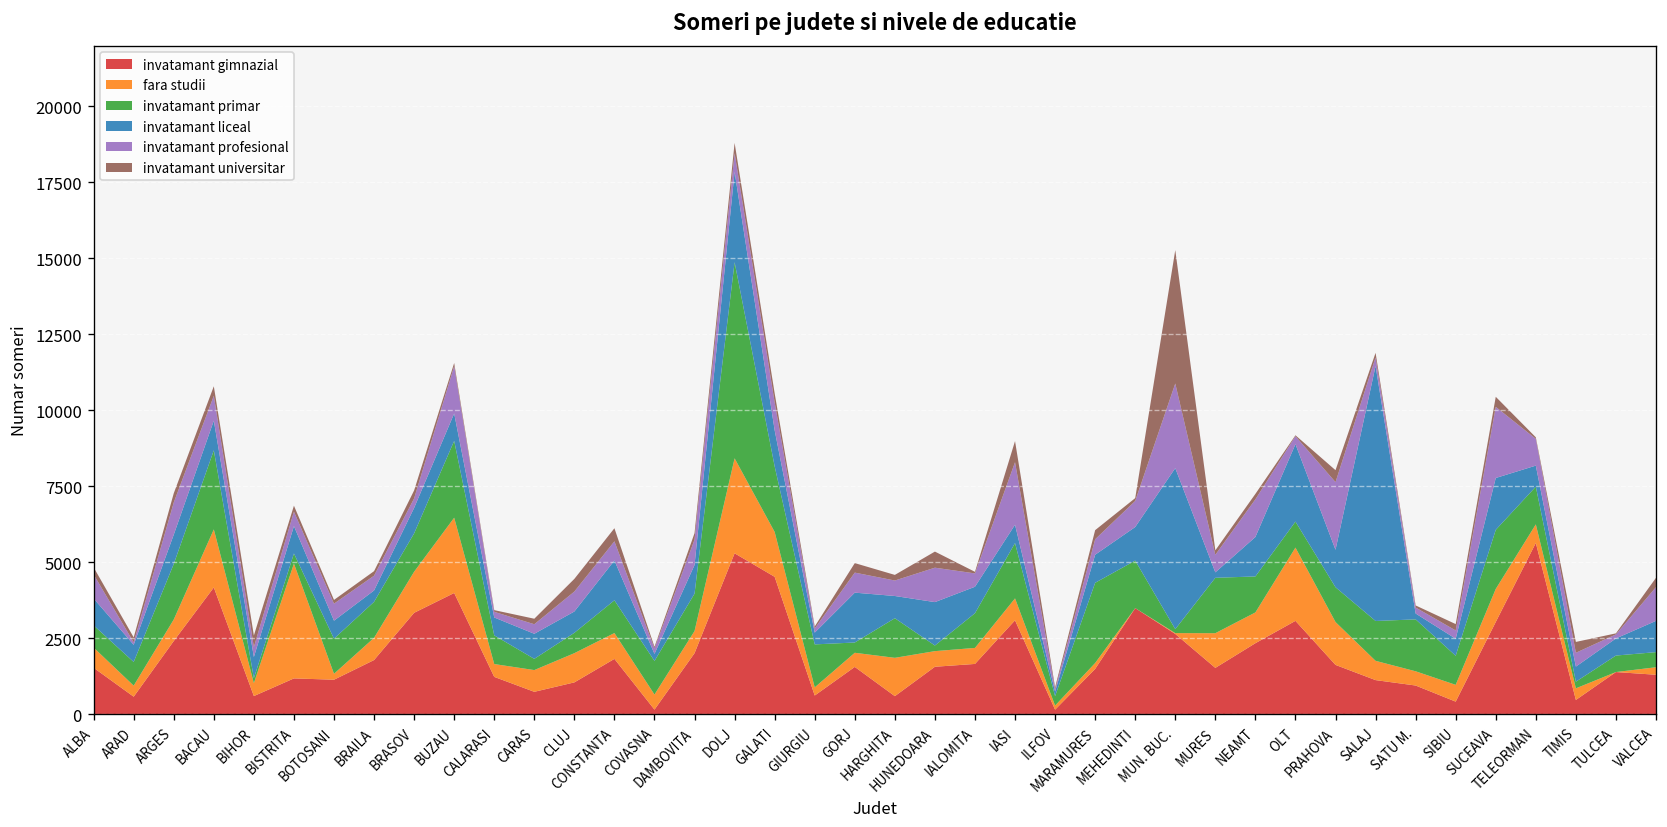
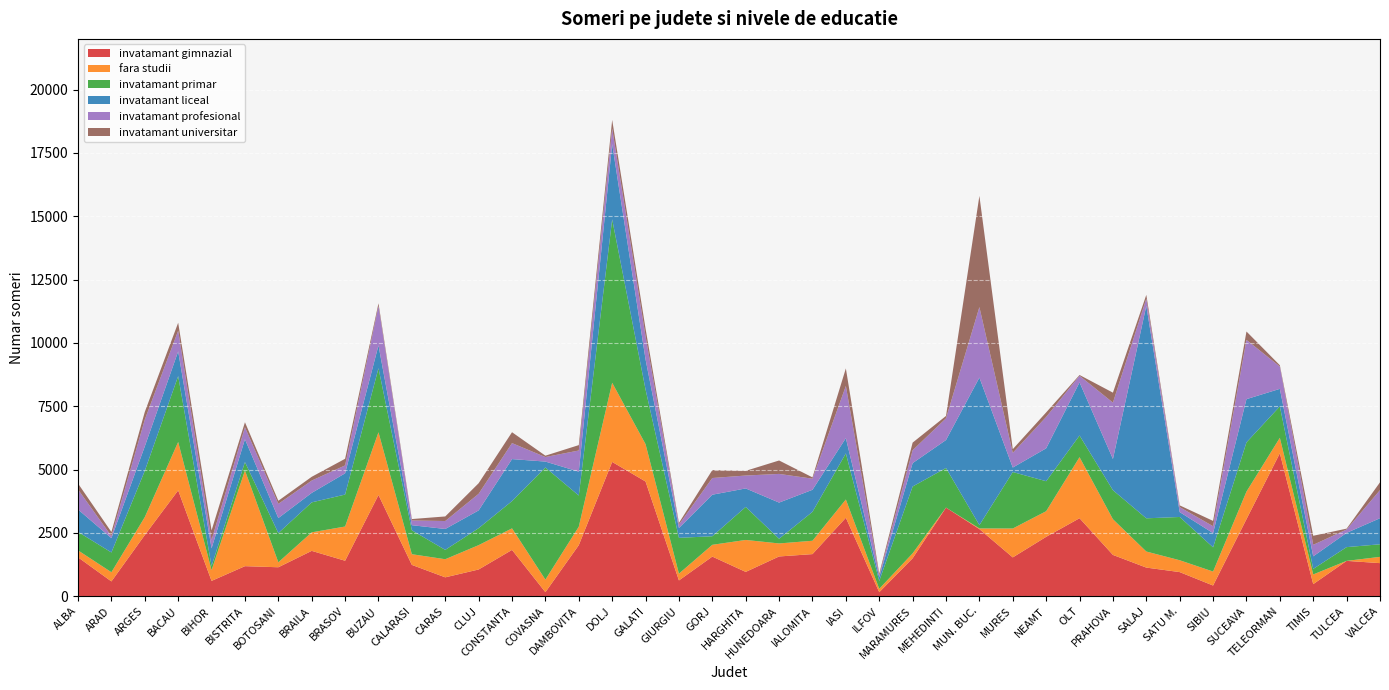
  {
    "invatamant gimnazial": {
      "ALBA": 1500,
      "ARAD": 600,
      "ARGES": 2400,
      "BACAU": 4200,
      "BIHOR": 600,
      "BISTRITA": 1200,
      "BOTOSANI": 1100,
      "BRAILA": 1800,
-     "BRASOV": 3300,
+     "BRASOV": 1400,
      "BUZAU": 4000,
      "CALARASI": 1200,
      "CARAS": 700,
      "CLUJ": 1100,
      "CONSTANTA": 1800,
      "COVASNA": 200,
      "DAMBOVITA": 2000,
      "DOLJ": 5300,
      "GALATI": 4500,
      "GIURGIU": 600,
      "GORJ": 1600,
-     "HARGHITA": 600,
+     "HARGHITA": 1000,
      "HUNEDOARA": 1600,
      "IALOMITA": 1700,
      "IASI": 3100,
      "ILFOV": 200,
      "MARAMURES": 1500,
      "MURES": 1500,
      "NEAMT": 2300,
      "OLT": 3100,
      "PRAHOVA": 1600,
      "SALAJ": 1100,
      "SATU M.": 1000,
      "SIBIU": 400,
      "SUCEAVA": 3000,
      "TELEORMAN": 5600,
      "TIMIS": 500,
      "VALCEA": 1300
    },
    "fara studii": {
-     "ALBA": 700,
+     "ALBA": 300,
      "ARAD": 400,
      "ARGES": 700,
      "BACAU": 1900,
      "BIHOR": 400,
      "BISTRITA": 3800,
      "BOTOSANI": 200,
      "BRAILA": 700,
      "BRASOV": 1400,
      "BUZAU": 2500,
      "CALARASI": 400,
      "CARAS": 700,
      "CLUJ": 1000,
      "CONSTANTA": 900,
      "COVASNA": 500,
      "DAMBOVITA": 700,
      "DOLJ": 3100,
      "GALATI": 1500,
      "GIURGIU": 300,
      "GORJ": 500,
      "HARGHITA": 1300,
      "HUNEDOARA": 500,
      "IALOMITA": 500,
      "IASI": 700,
      "ILFOV": 100,
      "MARAMURES": 200,
      "MURES": 1100,
      "NEAMT": 1000,
      "OLT": 2400,
      "PRAHOVA": 1400,
      "SALAJ": 600,
      "SATU M.": 500,
      "SIBIU": 600,
      "SUCEAVA": 1100,
      "TELEORMAN": 600,
      "TIMIS": 400,
      "VALCEA": 200
    },
    "invatamant primar": {
      "ALBA": 700,
      "ARAD": 800,
      "ARGES": 1800,
      "BACAU": 2600,
      "BIHOR": 200,
      "BISTRITA": 300,
      "BOTOSANI": 1200,
      "BRAILA": 1200,
      "BRASOV": 1300,
      "BUZAU": 2500,
      "CALARASI": 900,
      "CARAS": 400,
      "CLUJ": 700,
      "CONSTANTA": 1100,
-     "COVASNA": 1100,
+     "COVASNA": 4400,
      "DAMBOVITA": 1200,
      "DOLJ": 6500,
      "GALATI": 2200,
      "GIURGIU": 1400,
      "GORJ": 300,
      "HARGHITA": 1300,
      "HUNEDOARA": 200,
      "IALOMITA": 1100,
      "IASI": 1800,
      "ILFOV": 300,
      "MARAMURES": 2600,
      "MEHEDINTI": 1600,
      "MUN. BUC.": 100,
-     "MURES": 1800,
+     "MURES": 2200,
      "NEAMT": 1200,
      "OLT": 900,
      "PRAHOVA": 1100,
      "SALAJ": 1300,
      "SATU M.": 1700,
      "SIBIU": 1000,
      "SUCEAVA": 1900,
      "TELEORMAN": 1200,
      "TIMIS": 200,
      "TULCEA": 500,
      "VALCEA": 500
    },
    "invatamant liceal": {
      "ALBA": 900,
      "ARGES": 1000,
      "BACAU": 1000,
      "BIHOR": 700,
      "BISTRITA": 900,
      "BOTOSANI": 600,
      "BRAILA": 400,
      "BRASOV": 800,
      "BUZAU": 900,
-     "CALARASI": 600,
+     "CALARASI": 200,
      "CARAS": 800,
      "CLUJ": 700,
-     "CONSTANTA": 1300,
+     "CONSTANTA": 1700,
      "COVASNA": 200,
      "DAMBOVITA": 900,
      "DOLJ": 3000,
      "GALATI": 1200,
      "GIURGIU": 400,
      "GORJ": 1600,
      "HARGHITA": 700,
      "HUNEDOARA": 1400,
      "IALOMITA": 900,
      "IASI": 600,
      "MARAMURES": 900,
      "MEHEDINTI": 1100,
-     "MUN. BUC.": 5300,
+     "MUN. BUC.": 5800,
      "MURES": 200,
      "NEAMT": 1300,
-     "OLT": 2500,
+     "OLT": 2100,
      "PRAHOVA": 1200,
      "SALAJ": 8400,
      "SATU M.": 200,
      "SIBIU": 600,
      "SUCEAVA": 1700,
      "TELEORMAN": 700,
      "TIMIS": 500,
      "TULCEA": 600,
      "VALCEA": 1000
    }
  }
